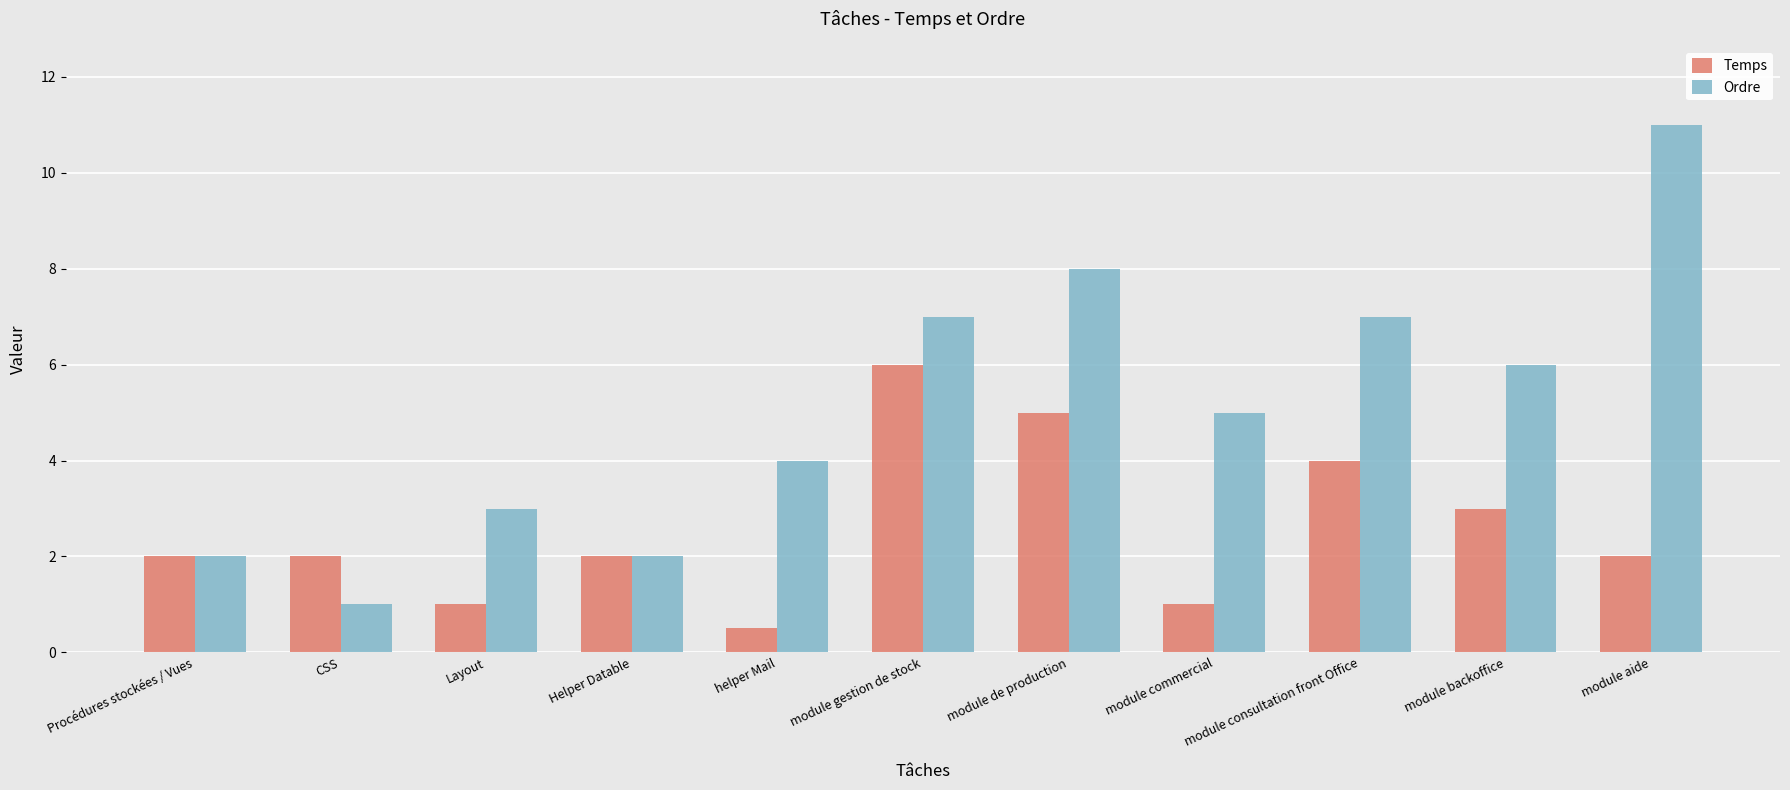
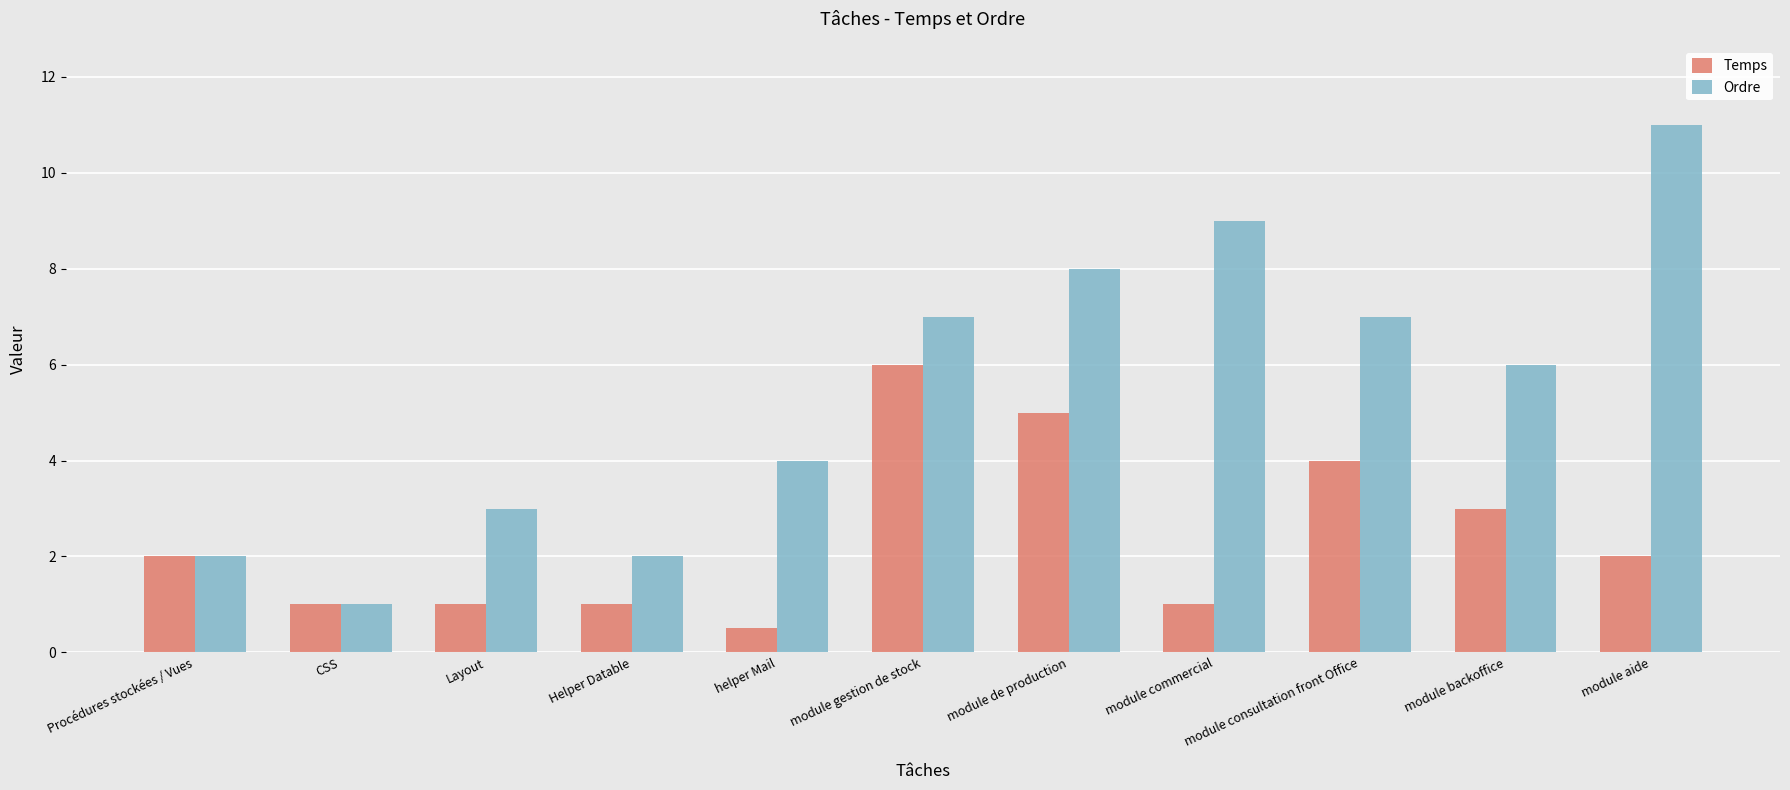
  {
    "Temps": {
      "Procédures stockées / Vues": 2,
-     "CSS": 2,
+     "CSS": 1,
      "Layout": 1,
-     "Helper Datable": 2,
+     "Helper Datable": 1,
      "helper Mail": 0.5,
      "module gestion de stock": 6,
      "module de production": 5,
      "module commercial": 1,
      "module consultation front Office": 4,
      "module backoffice": 3,
      "module aide": 2
    },
    "Ordre": {
      "Procédures stockées / Vues": 2,
      "CSS": 1,
      "Layout": 3,
      "Helper Datable": 2,
      "helper Mail": 4,
      "module gestion de stock": 7,
      "module de production": 8,
-     "module commercial": 5,
+     "module commercial": 9,
      "module consultation front Office": 7,
      "module backoffice": 6,
      "module aide": 11
    }
  }
